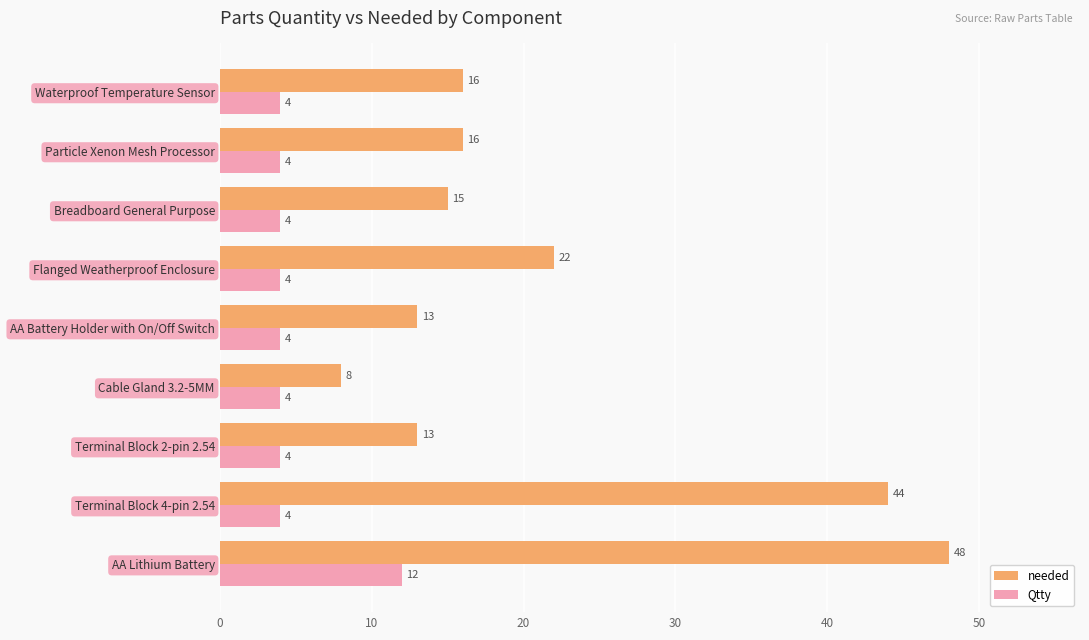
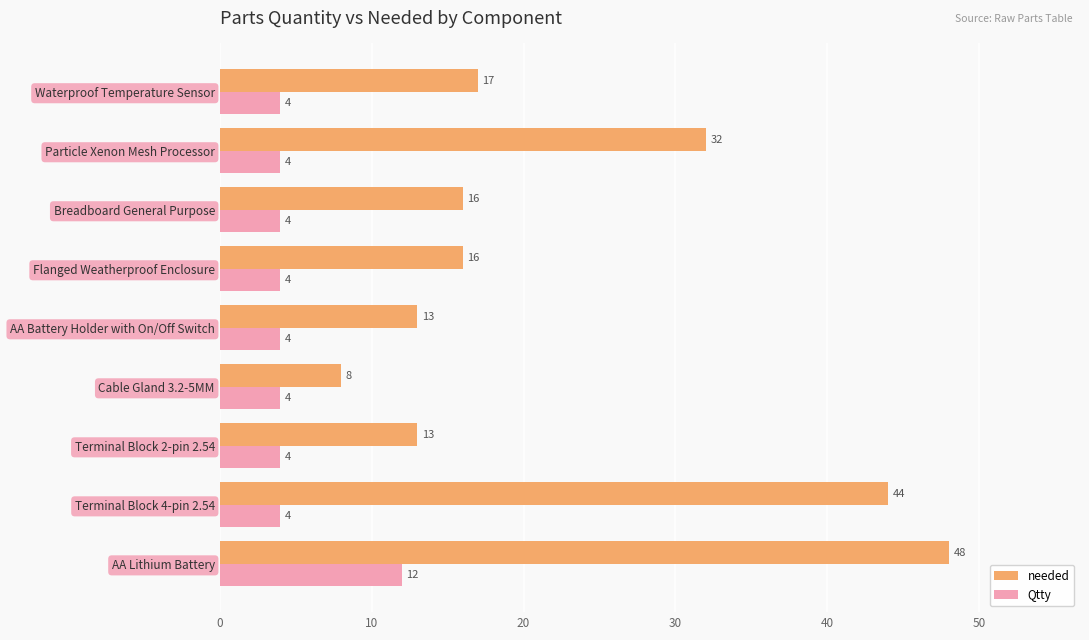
  {
    "needed": {
-     "Waterproof Temperature Sensor": 16,
-     "Particle Xenon Mesh Processor": 16,
-     "Breadboard General Purpose": 15,
-     "Flanged Weatherproof Enclosure": 22,
+     "Waterproof Temperature Sensor": 17,
+     "Particle Xenon Mesh Processor": 32,
+     "Breadboard General Purpose": 16,
+     "Flanged Weatherproof Enclosure": 16,
      "AA Battery Holder with On/Off Switch": 13,
      "Cable Gland 3.2-5MM": 8,
      "Terminal Block 2-pin 2.54": 13,
      "Terminal Block 4-pin 2.54": 44,
      "AA Lithium Battery": 48
    },
    "Qtty": {
      "Waterproof Temperature Sensor": 4,
      "Particle Xenon Mesh Processor": 4,
      "Breadboard General Purpose": 4,
      "Flanged Weatherproof Enclosure": 4,
      "AA Battery Holder with On/Off Switch": 4,
      "Cable Gland 3.2-5MM": 4,
      "Terminal Block 2-pin 2.54": 4,
      "Terminal Block 4-pin 2.54": 4,
      "AA Lithium Battery": 12
    }
  }
